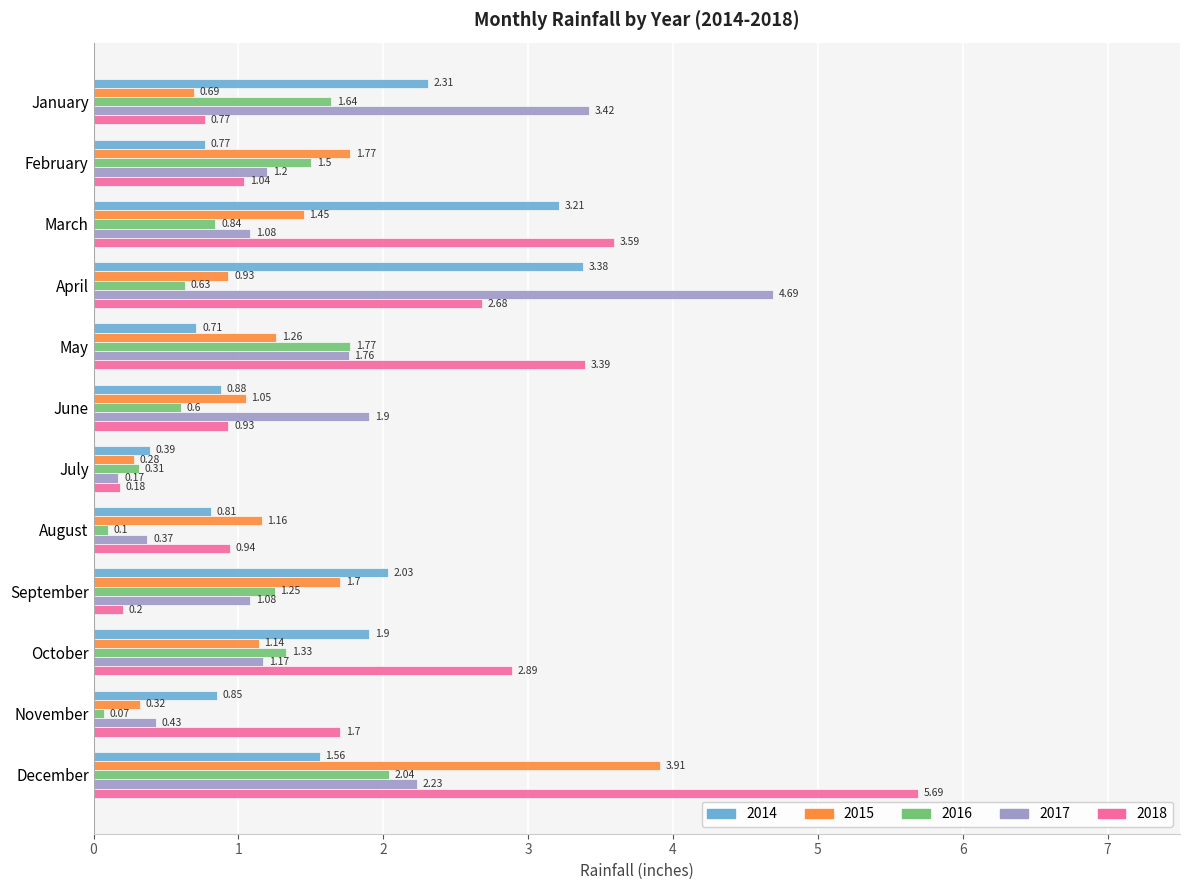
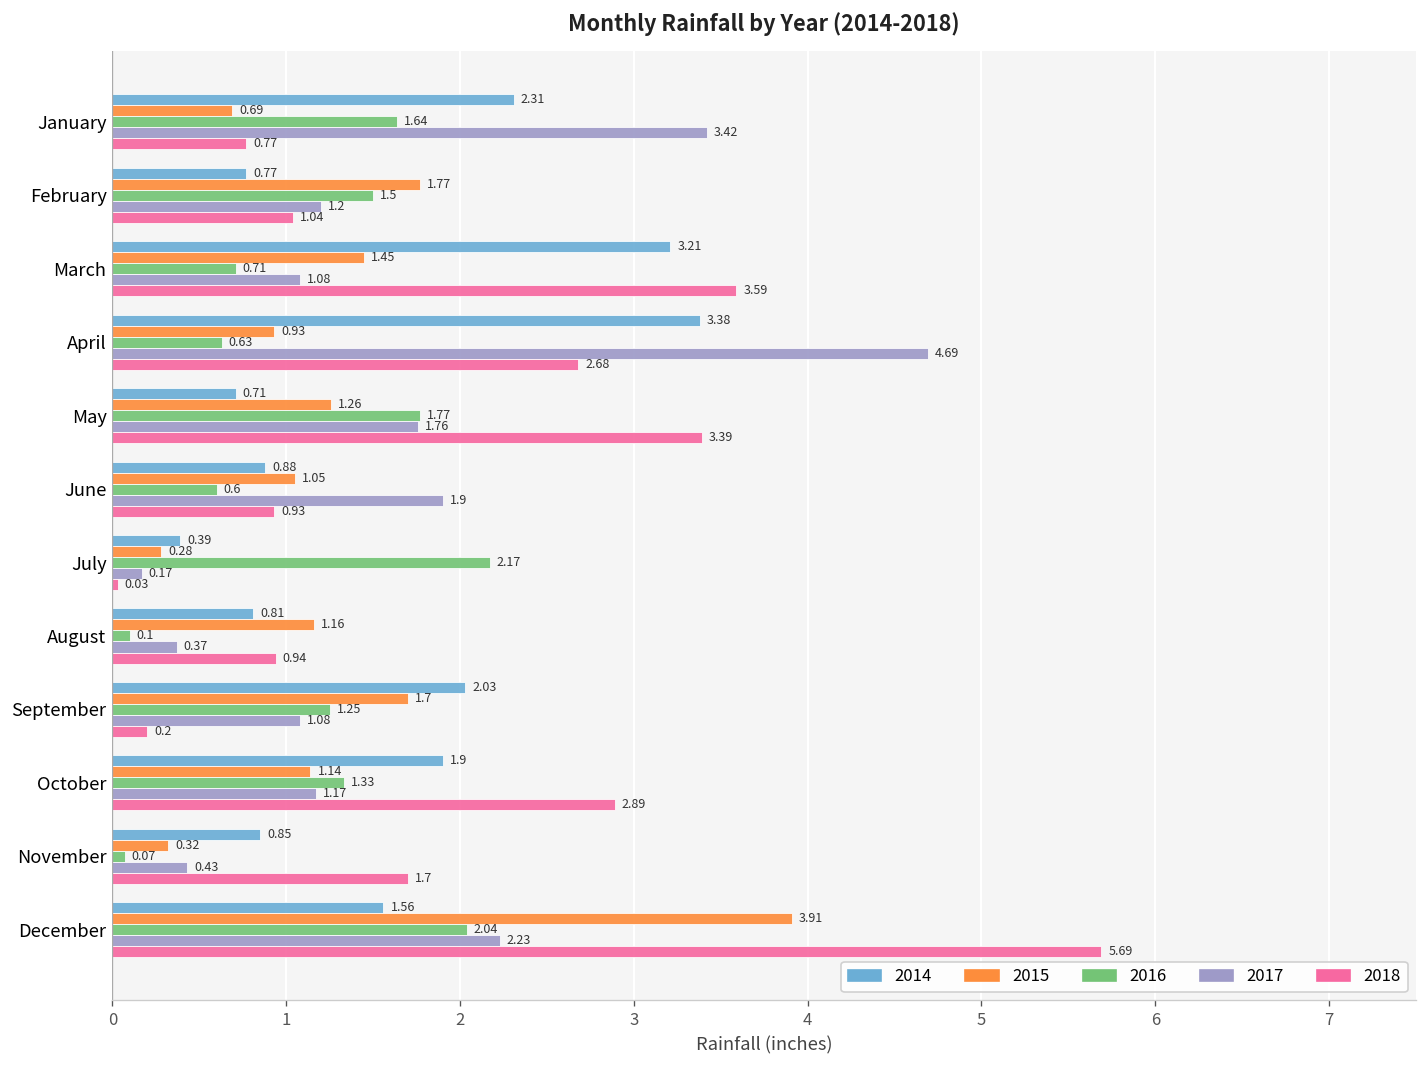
  {
    "2015": {
      "January": 0.69,
      "February": 1.77,
      "March": 1.45,
      "April": 0.93,
      "May": 1.26,
      "June": 1.05,
      "July": 0.28,
      "August": 1.16,
      "September": 1.7,
      "October": 1.14,
      "November": 0.32,
      "December": 3.91
    },
    "2016": {
      "January": 1.64,
      "February": 1.5,
-     "March": 0.84,
+     "March": 0.71,
      "April": 0.63,
      "May": 1.77,
      "June": 0.6,
-     "July": 0.31,
+     "July": 2.17,
      "August": 0.1,
      "September": 1.25,
      "October": 1.33,
      "November": 0.07,
      "December": 2.04
    },
    "2018": {
      "January": 0.77,
      "February": 1.04,
      "March": 3.59,
      "April": 2.68,
      "May": 3.39,
      "June": 0.93,
-     "July": 0.18,
+     "July": 0.03,
      "August": 0.94,
      "September": 0.2,
      "October": 2.89,
      "November": 1.7,
      "December": 5.69
    }
  }
